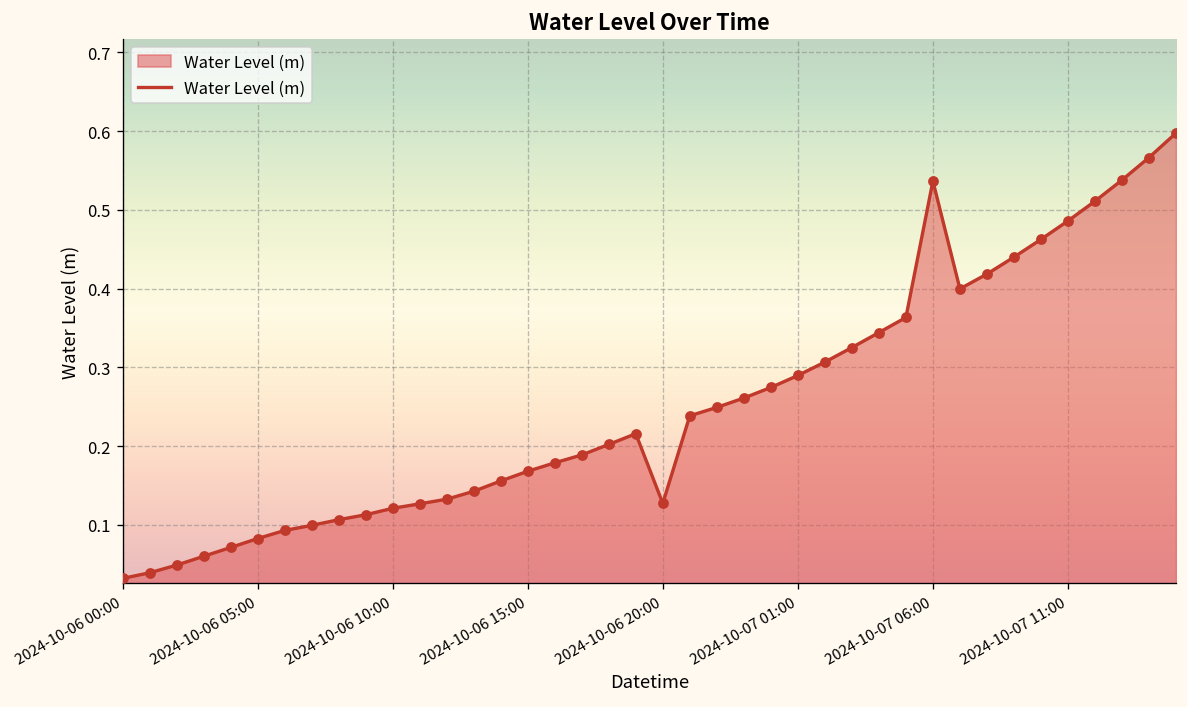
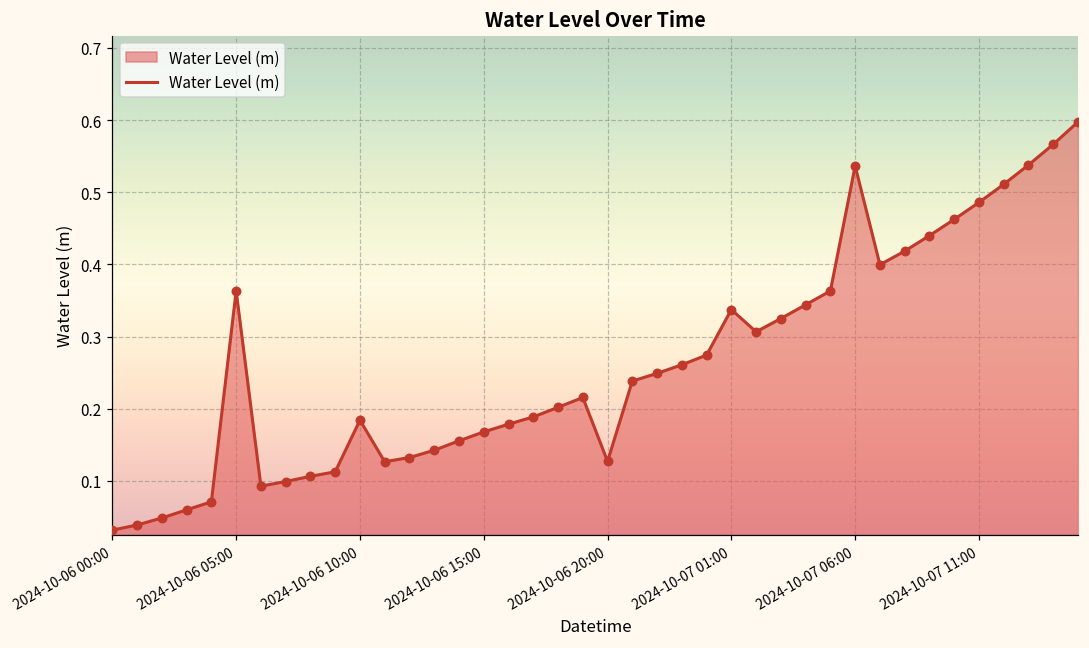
  {
    "2024-10-06 00:00": 0.03,
-   "2024-10-06 05:00": 0.08,
-   "2024-10-06 10:00": 0.12,
+   "2024-10-06 05:00": 0.36,
+   "2024-10-06 10:00": 0.18,
    "2024-10-06 15:00": 0.17,
    "2024-10-06 20:00": 0.13,
-   "2024-10-07 01:00": 0.29,
+   "2024-10-07 01:00": 0.34,
    "2024-10-07 06:00": 0.54,
    "2024-10-07 11:00": 0.49
  }
